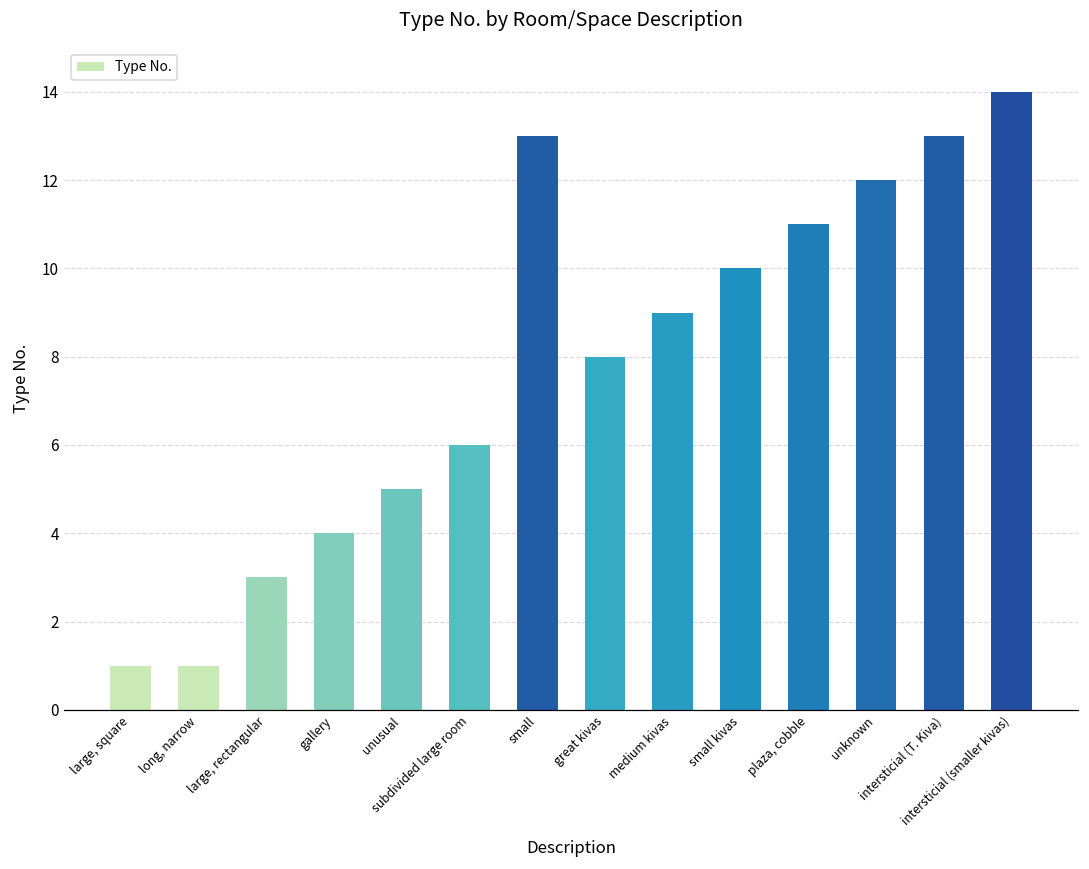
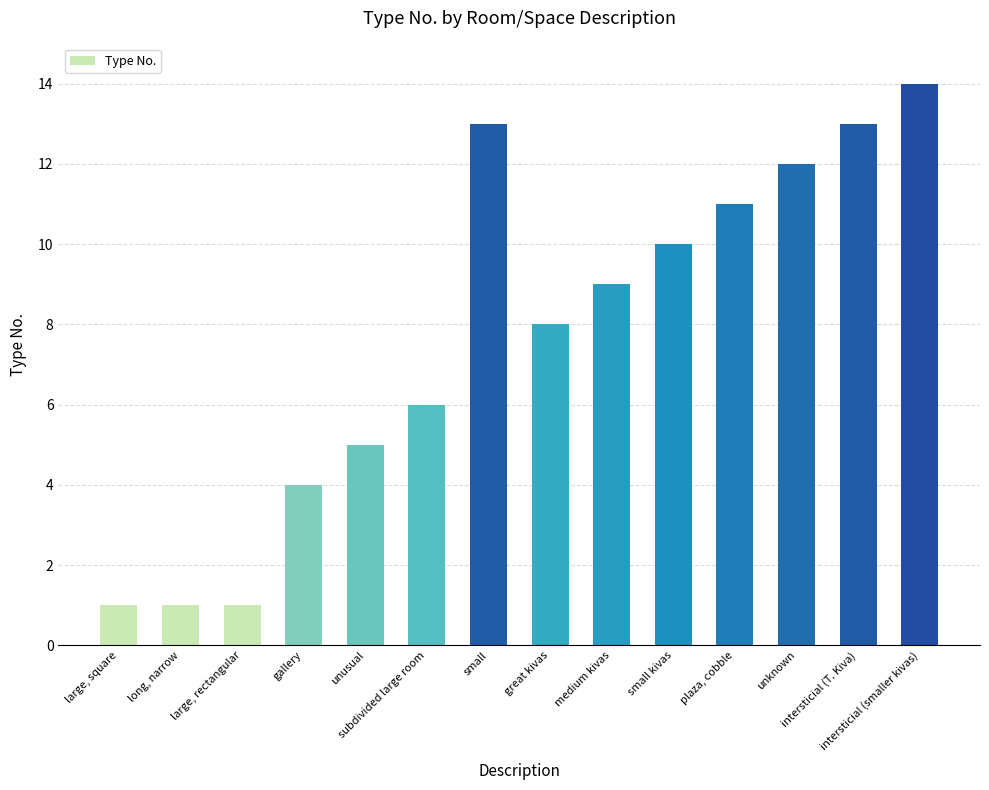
  {
    "large, square": 1,
    "long, narrow": 1,
-   "large, rectangular": 3,
+   "large, rectangular": 1,
    "gallery": 4,
    "unusual": 5,
    "subdivided large room": 6,
    "small": 13,
    "great kivas": 8,
    "medium kivas": 9,
    "small kivas": 10,
    "plaza, cobble": 11,
    "unknown": 12,
    "intersticial (T. Kiva)": 13,
    "intersticial (smaller kivas)": 14
  }
